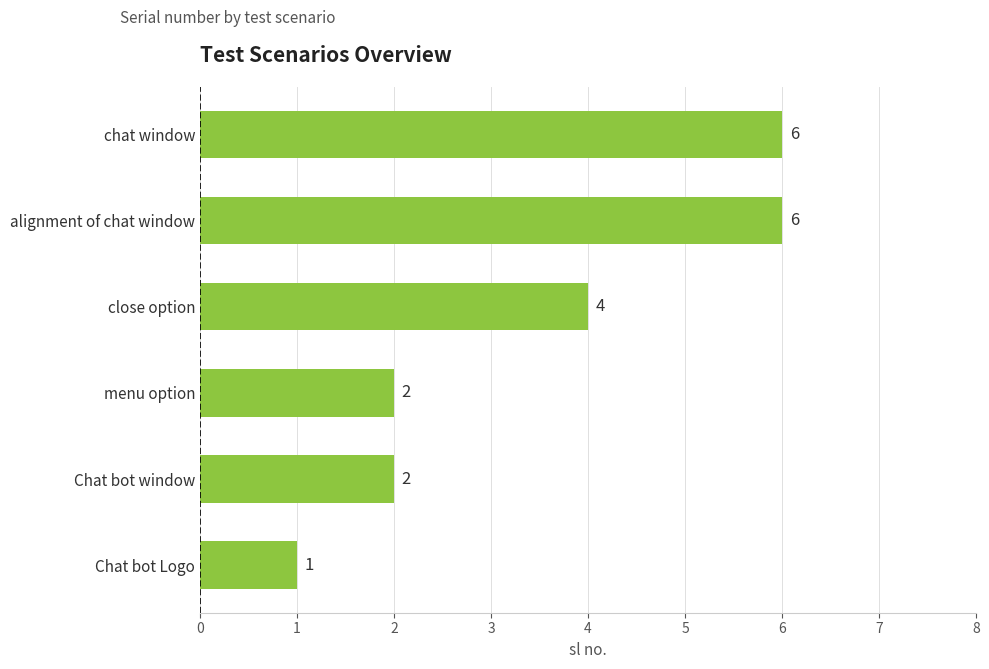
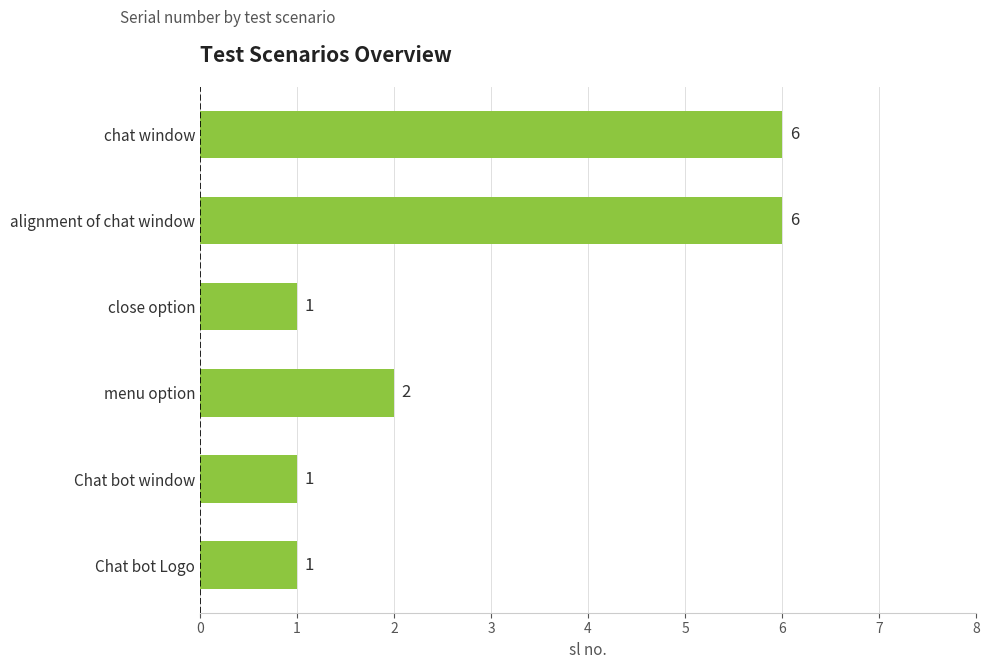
  {
    "chat window": 6,
    "alignment of chat window": 6,
-   "close option": 4,
+   "close option": 1,
    "menu option": 2,
-   "Chat bot window": 2,
+   "Chat bot window": 1,
    "Chat bot Logo": 1
  }
